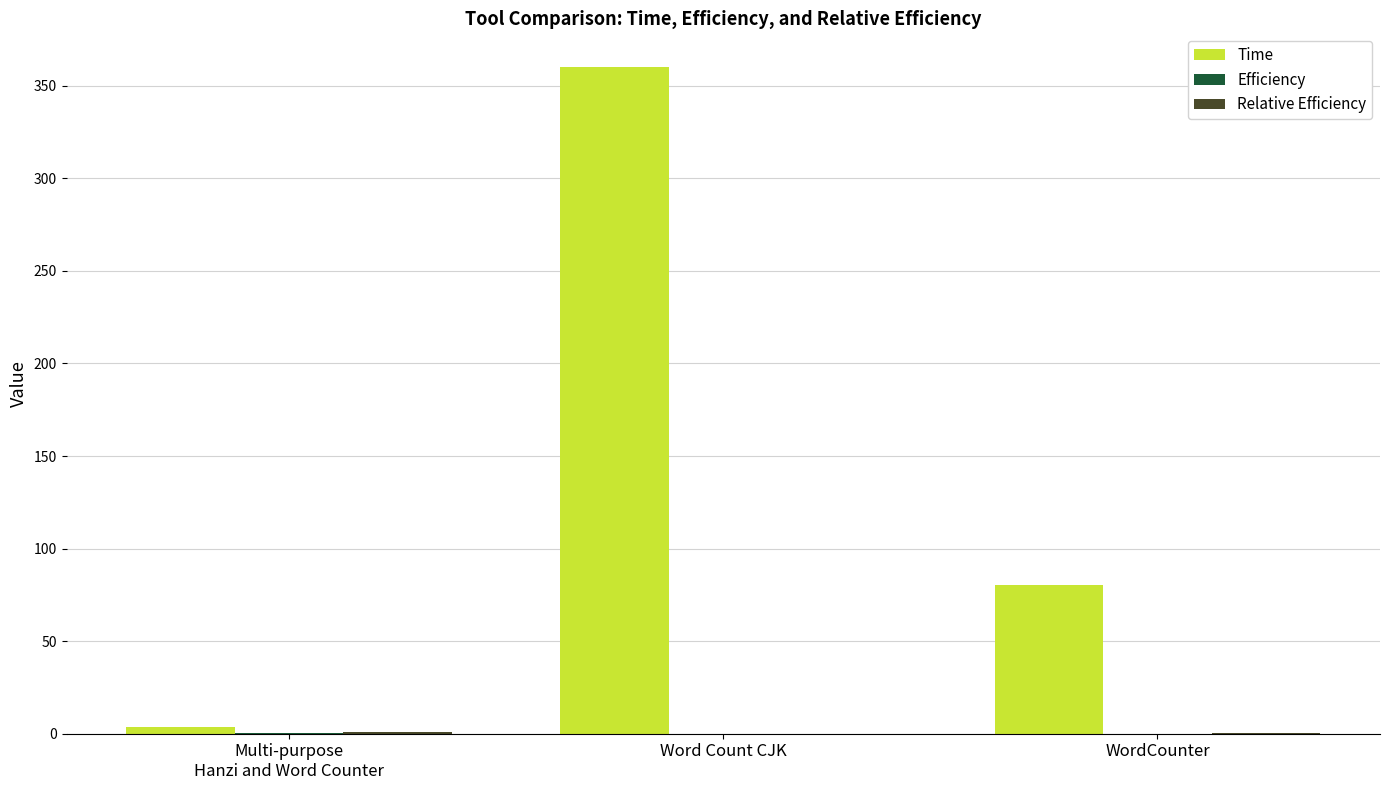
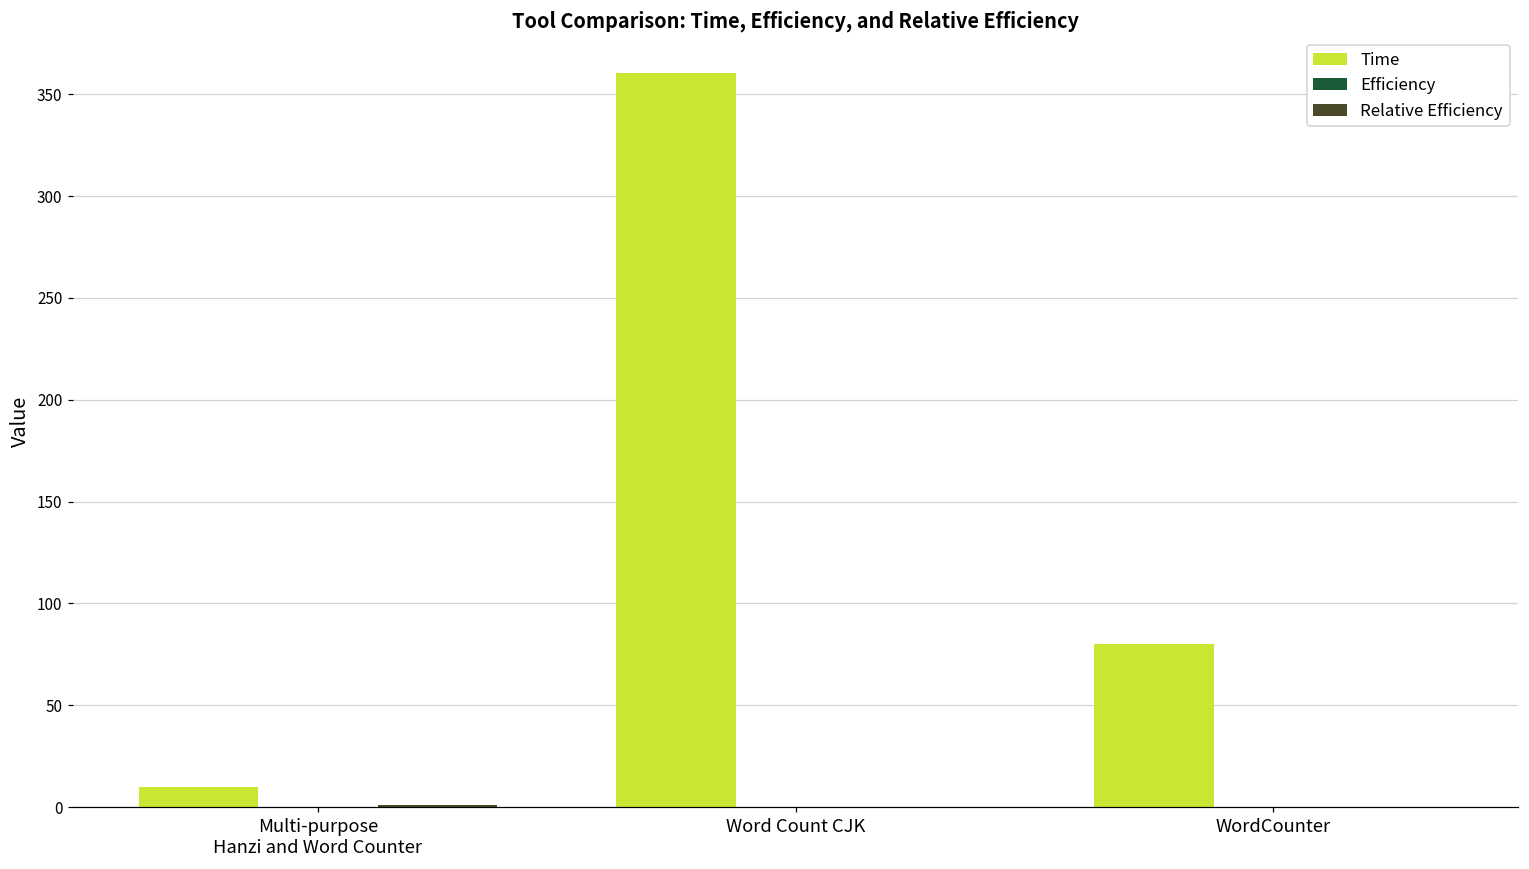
  {
    "Time": {
-     "Multi-purpose Hanzi and Word Counter": 3,
+     "Multi-purpose Hanzi and Word Counter": 10,
      "Word Count CJK": 360,
      "WordCounter": 80
    }
  }
